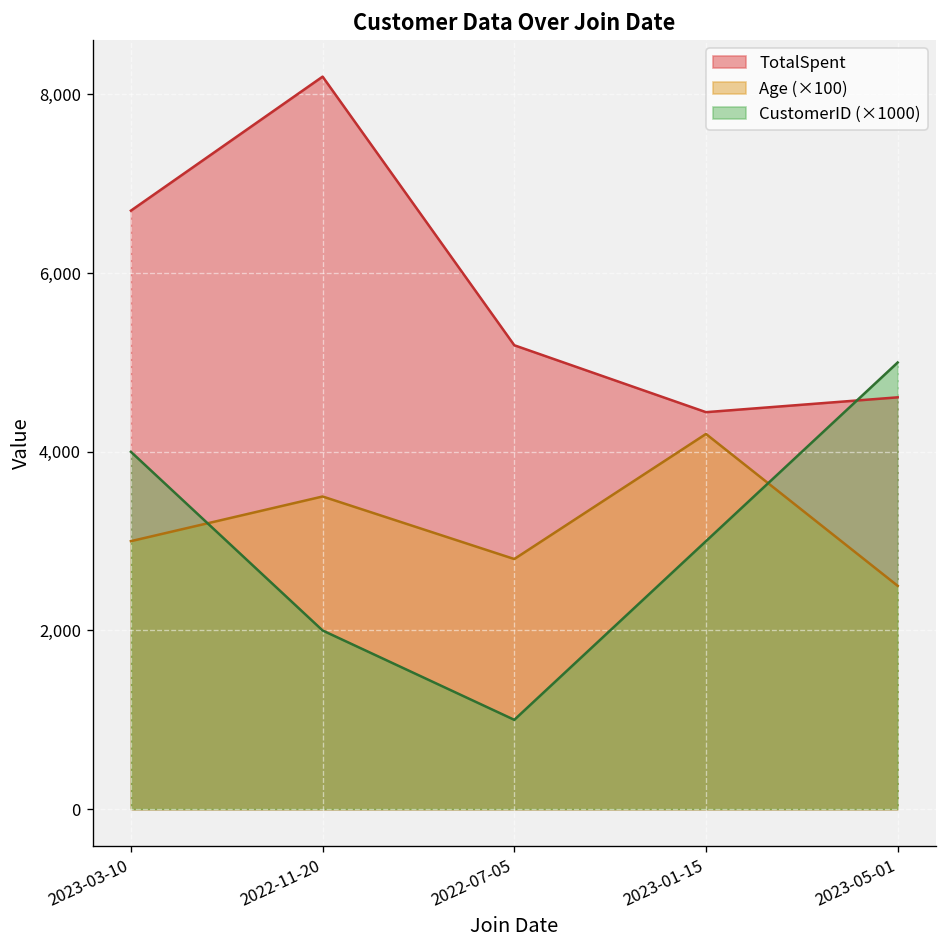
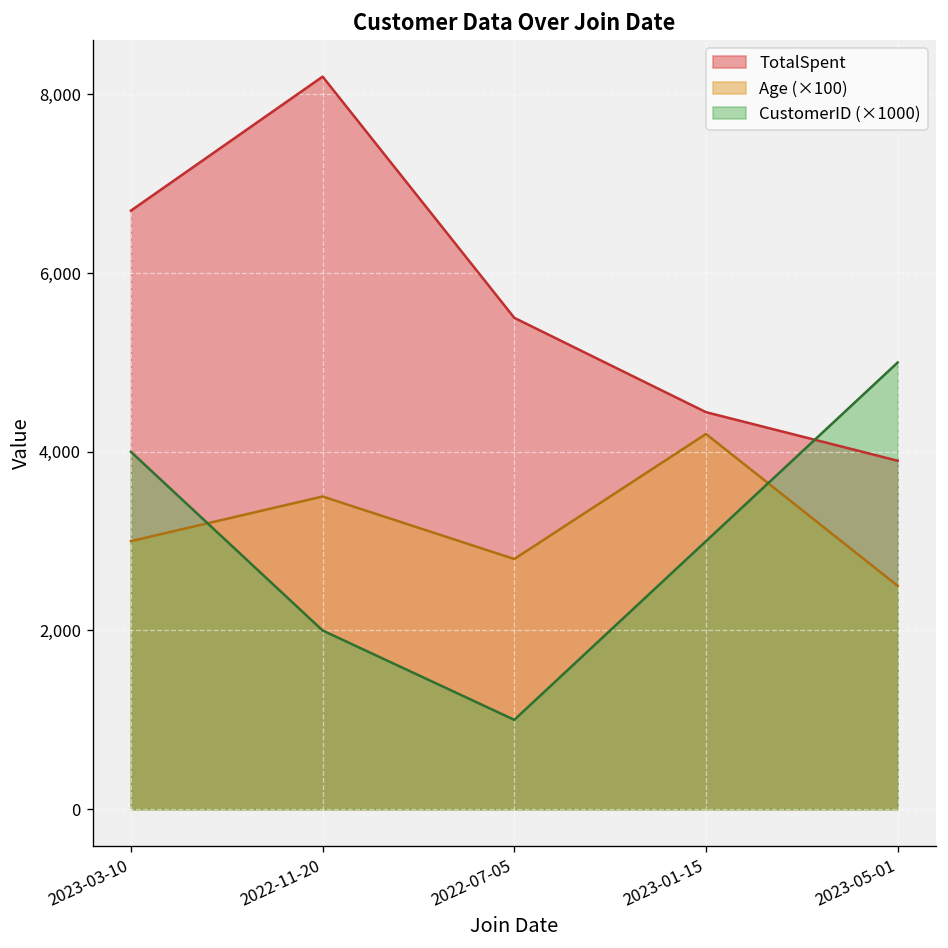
  {
    "TotalSpent": {
      "2023-03-10": "6,700",
      "2022-11-20": "8,200",
-     "2022-07-05": "5,200",
+     "2022-07-05": "5,500",
      "2023-01-15": "4,400",
-     "2023-05-01": "4,600"
+     "2023-05-01": "3,900"
    },
    "Age (×100)": {
      "2023-03-10": "3,000",
      "2022-11-20": "3,500",
      "2022-07-05": "2,800",
      "2023-01-15": "4,200",
      "2023-05-01": "2,500"
    },
    "CustomerID (×1000)": {
      "2023-03-10": "4,000",
      "2022-11-20": "2,000",
      "2022-07-05": "1,000",
      "2023-01-15": "3,000",
      "2023-05-01": "5,000"
    }
  }
